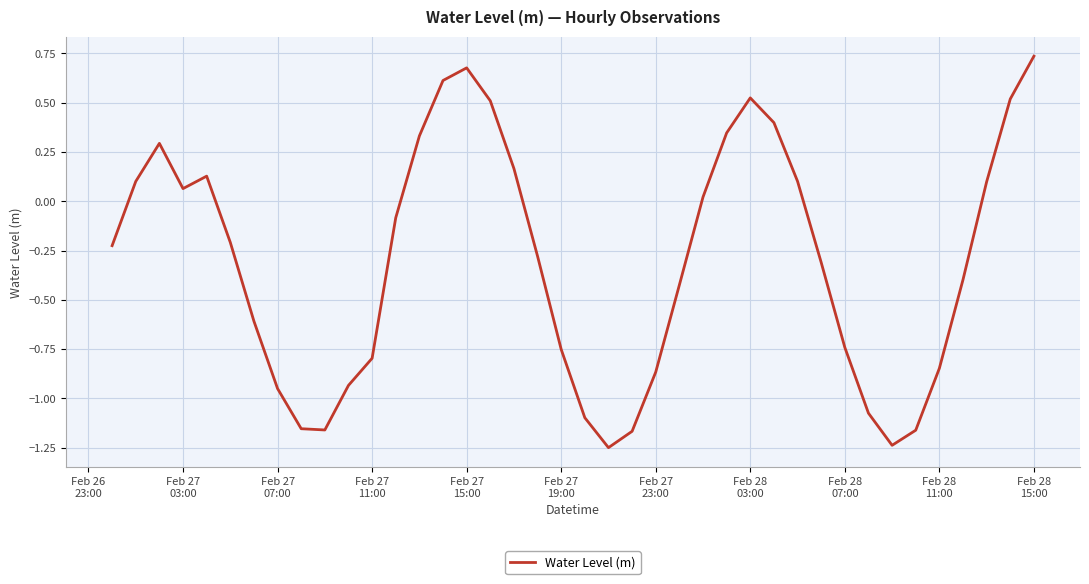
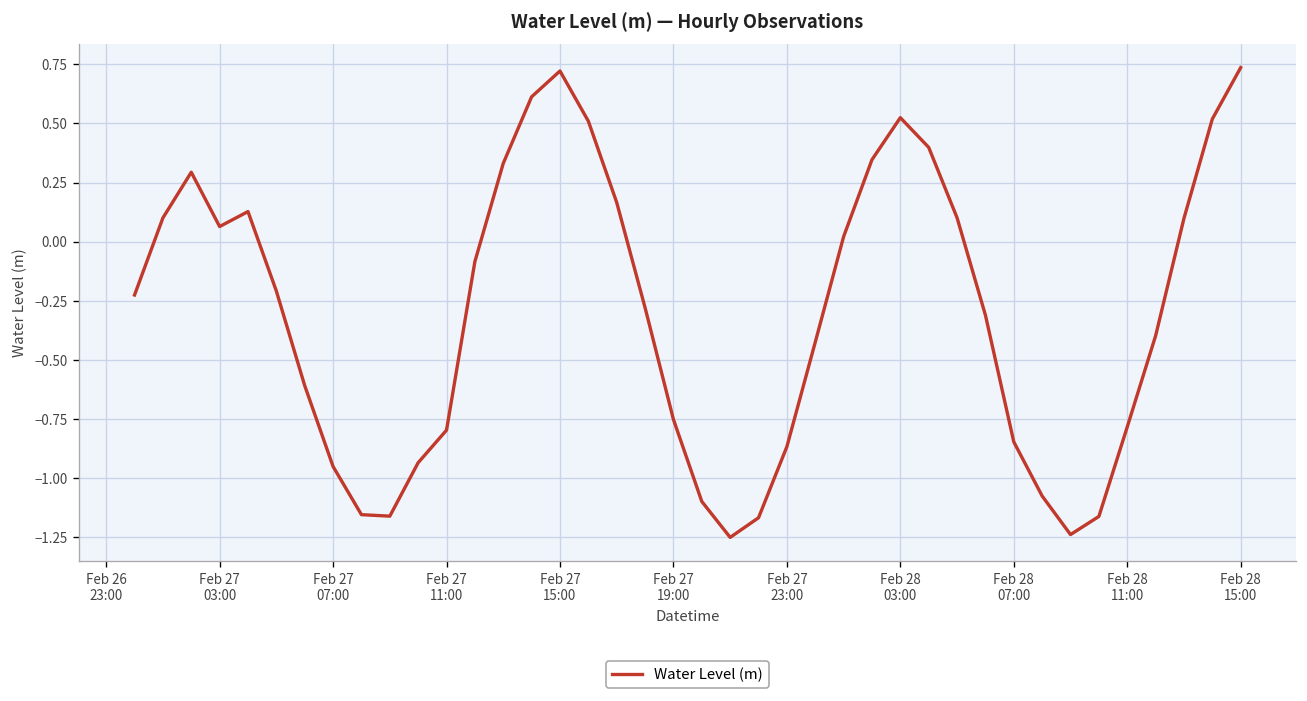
  {
    "Feb 27 03:00": 0.06,
    "Feb 27 07:00": -0.95,
    "Feb 27 11:00": -0.80,
-   "Feb 27 15:00": 0.68,
+   "Feb 27 15:00": 0.72,
    "Feb 27 19:00": -0.75,
    "Feb 27 23:00": -0.87,
    "Feb 28 03:00": 0.52,
-   "Feb 28 07:00": -0.74,
-   "Feb 28 11:00": -0.85,
+   "Feb 28 07:00": -0.85,
+   "Feb 28 11:00": -0.78,
    "Feb 28 15:00": 0.74
  }
